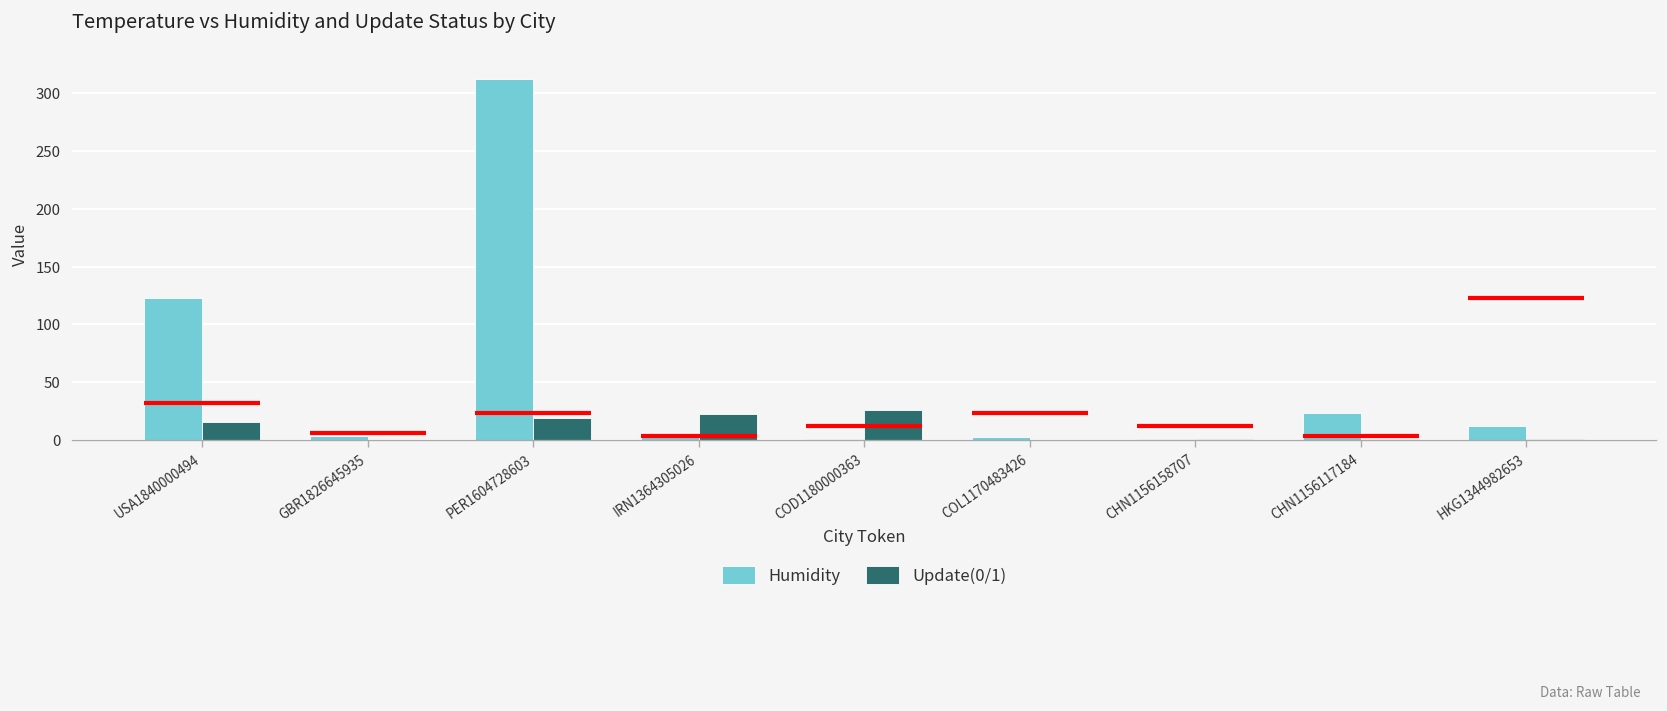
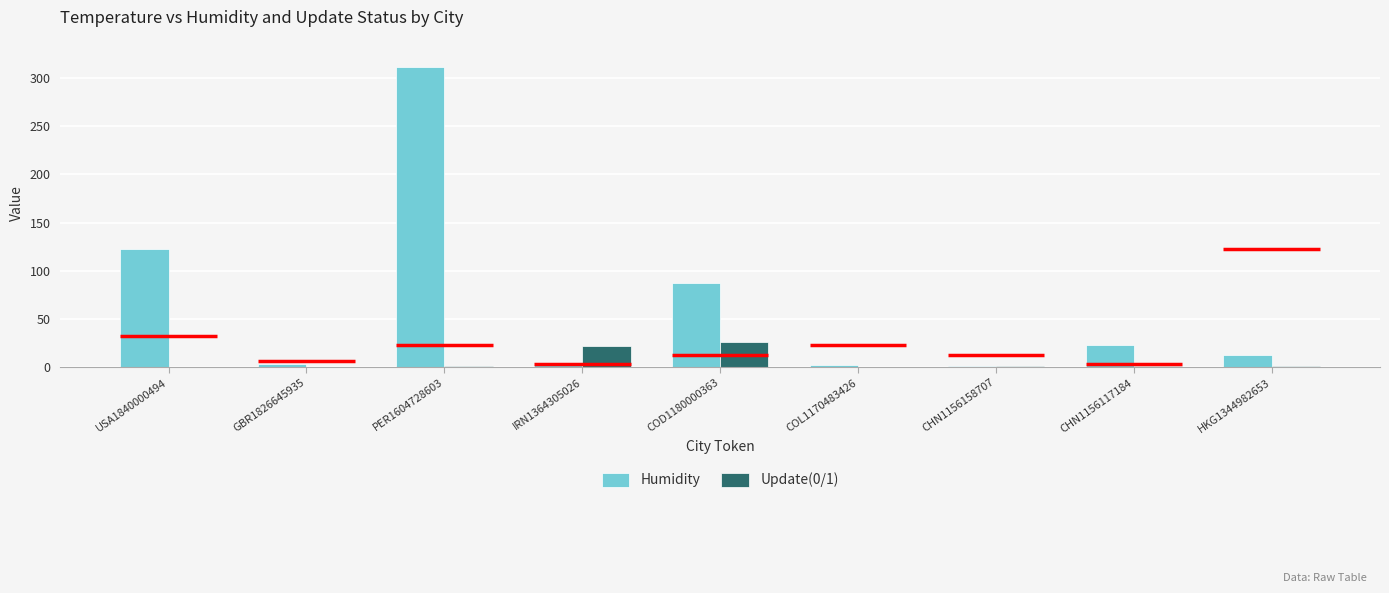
  {
    "Humidity": {
      "USA1840000494": 120,
      "GBR1826645935": 0,
      "PER1604728603": 310,
      "IRN1364305026": 0,
-     "COD1180000363": 0,
+     "COD1180000363": 90,
      "CHN1156117184": 20,
      "HKG1344982653": 10
    },
    "Update(0/1)": {
-     "USA1840000494": 20,
+     "USA1840000494": 0,
      "GBR1826645935": 0,
-     "PER1604728603": 20,
+     "PER1604728603": 0,
      "IRN1364305026": 20,
      "COD1180000363": 30,
      "COL1170483426": 0
    }
  }
